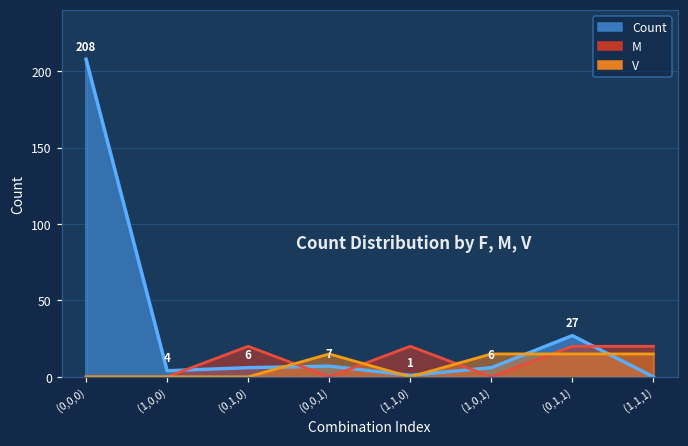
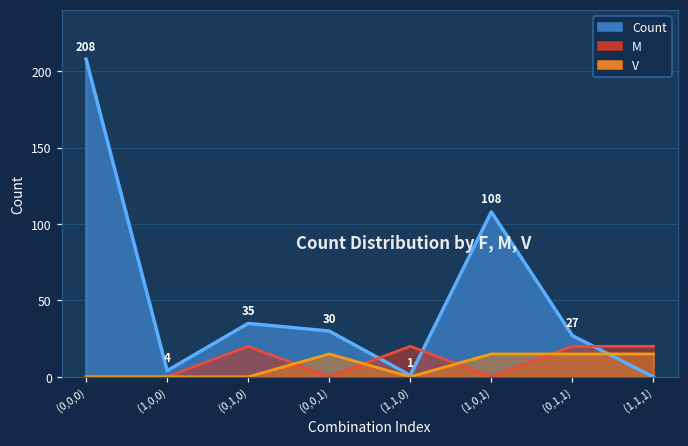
  {
    "Count": {
      "(0,0,0)": 208,
      "(1,0,0)": 4,
-     "(0,1,0)": 6,
-     "(0,0,1)": 7,
-     "(1,0,1)": 6,
+     "(0,1,0)": 35,
+     "(0,0,1)": 30,
+     "(1,0,1)": 108,
      "(0,1,1)": 27
    }
  }
